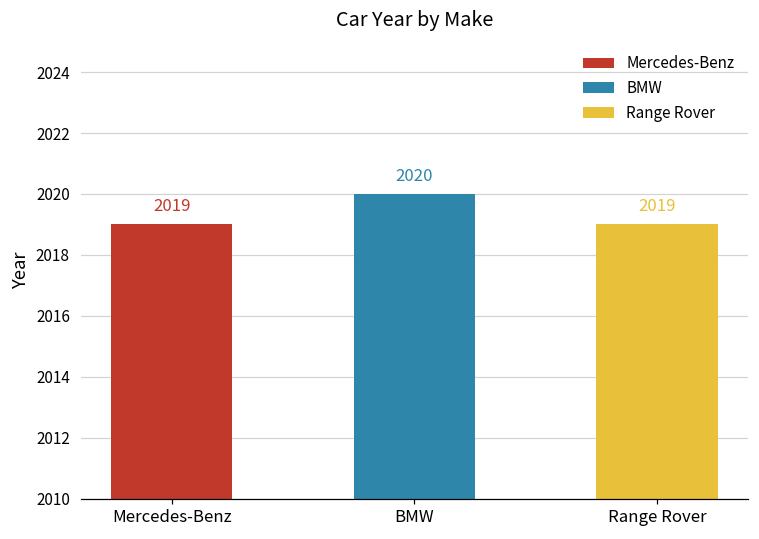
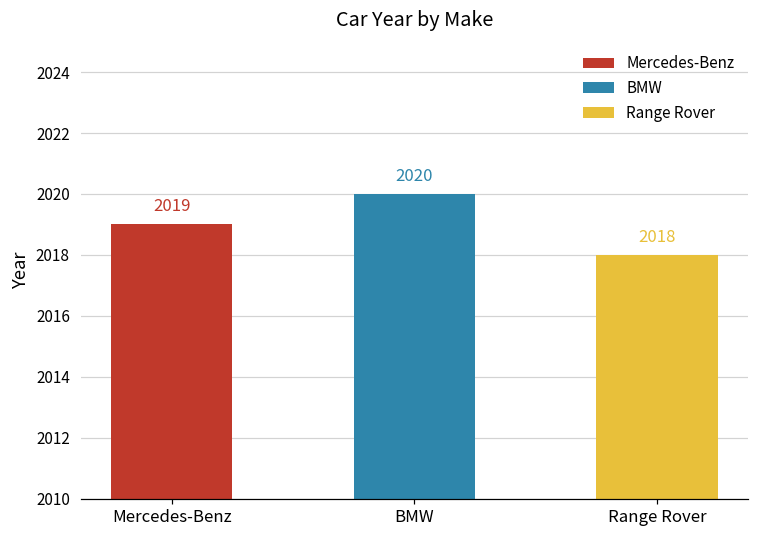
  {
    "BMW": {
      "BMW": 2020
    },
    "Range Rover": {
-     "Range Rover": 2019
+     "Range Rover": 2018
    }
  }
